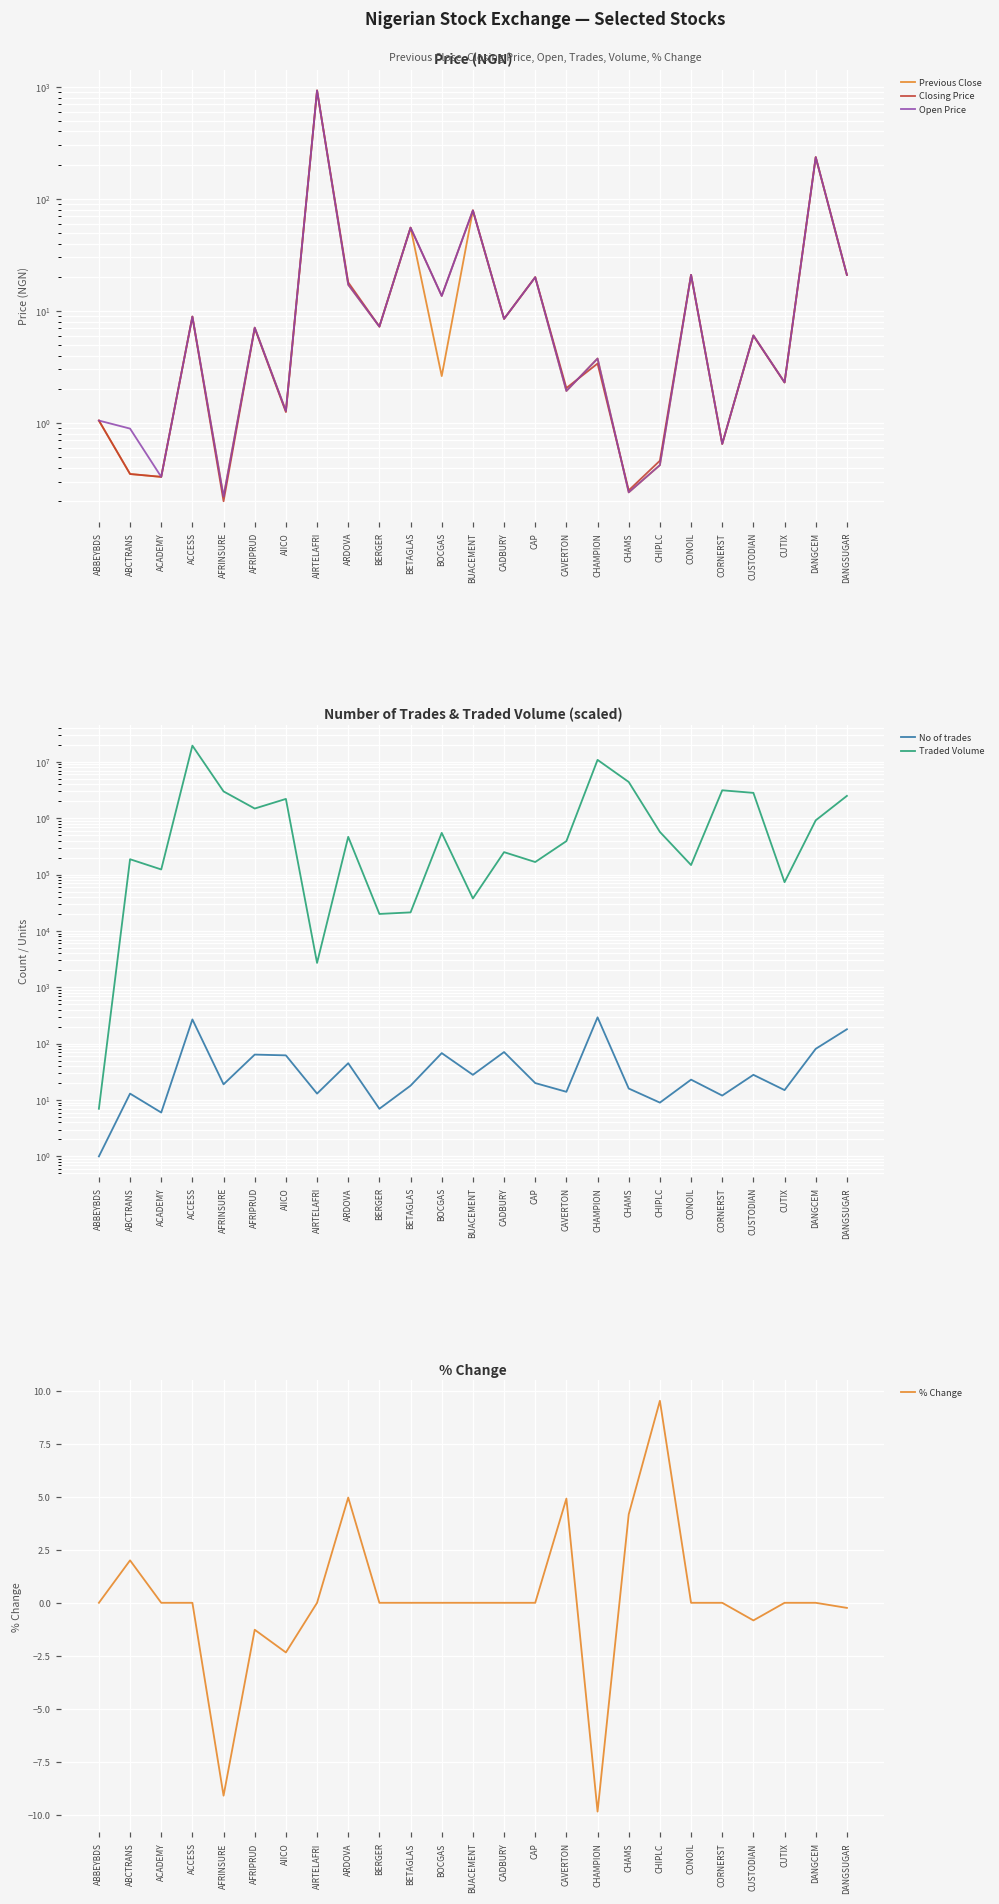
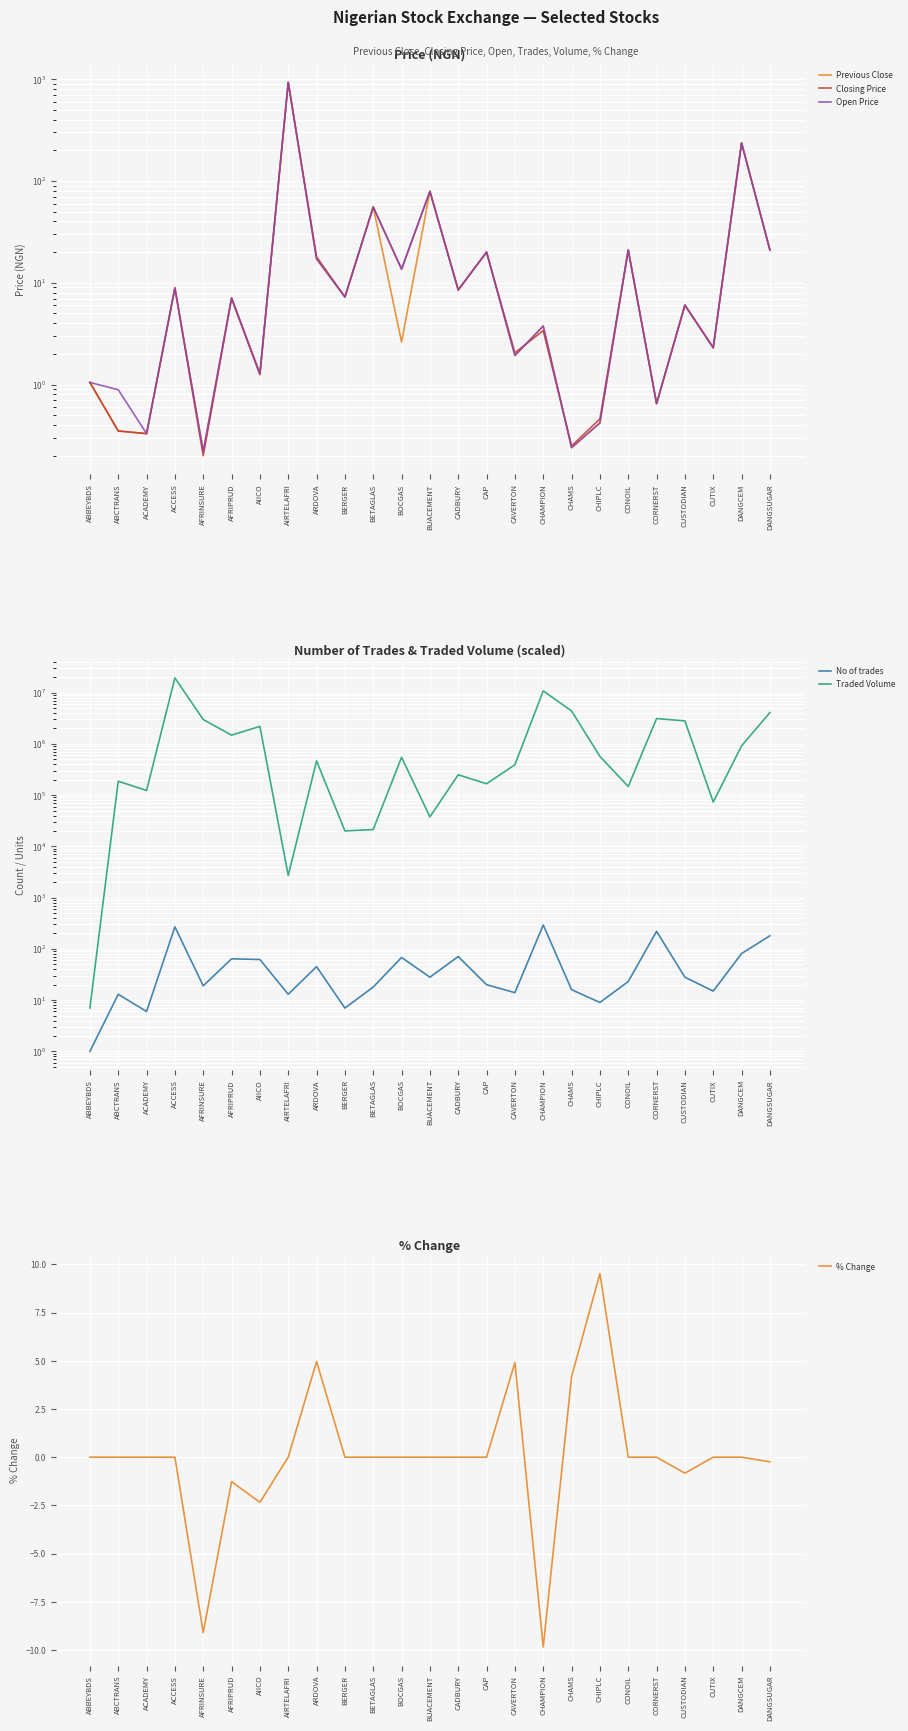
  {
    "Price (NGN)": {
      "Previous Close": {
        "BOCGAS": 2.6
      },
      "Closing Price": {
        "AFRINSURE": 0.20,
        "CAVERTON": 2.1,
        "CHAMPION": 3.4,
        "CHIPLC": 0.5
      },
      "Open Price": {
        "ABCTRANS": 0.9
      }
    },
    "Number of Trades & Traded Volume (scaled)": {
      "No of trades": {
        "ABBEYBDS": 1,
        "ABCTRANS": 13,
        "ACADEMY": 6,
        "ACCESS": 300,
        "AFRINSURE": 19,
        "AFRIPRUD": 60,
        "AIICO": 60,
        "AIRTELAFRI": 13,
        "ARDOVA": 50,
        "BERGER": 7,
        "BETAGLAS": 18,
        "BOCGAS": 70,
        "BUACEMENT": 30,
        "CADBURY": 70,
        "CAP": 20,
        "CAVERTON": 14,
        "CHAMPION": 300,
        "CHAMS": 16,
        "CHIPLC": 9,
        "CONOIL": 20,
-       "CORNERST": 12,
+       "CORNERST": 220,
        "CUSTODIAN": 30,
        "CUTIX": 15,
        "DANGCEM": 80,
        "DANGSUGAR": 180
      },
      "Traded Volume": {
        "ABBEYBDS": 7,
        "ABCTRANS": 190000,
        "ACADEMY": 120000,
        "ACCESS": 19000000,
        "AFRINSURE": 3000000,
        "AFRIPRUD": 1500000,
        "AIICO": 2200000,
        "AIRTELAFRI": 3000,
        "ARDOVA": 500000,
        "BERGER": 20000,
        "BETAGLAS": 21000,
        "BOCGAS": 500000,
        "BUACEMENT": 40000,
        "CADBURY": 200000,
        "CAP": 170000,
        "CAVERTON": 400000,
        "CHAMPION": 11000000,
        "CHAMS": 4000000,
        "CHIPLC": 600000,
        "CONOIL": 150000,
        "CORNERST": 3000000,
        "CUSTODIAN": 3000000,
        "CUTIX": 70000,
        "DANGCEM": 900000,
-       "DANGSUGAR": 2000000
+       "DANGSUGAR": 4000000
      }
    },
    "% Change": {
      "ABBEYBDS": 0,
-     "ABCTRANS": 2,
+     "ABCTRANS": 0,
      "ACADEMY": 0,
      "ACCESS": 0,
      "AFRINSURE": -9,
      "AFRIPRUD": -1.3,
      "AIICO": -2.3,
      "AIRTELAFRI": 0,
      "ARDOVA": 5,
      "BERGER": 0,
      "BETAGLAS": 0,
      "BOCGAS": 0,
      "BUACEMENT": 0,
      "CADBURY": 0,
      "CAP": 0,
      "CAVERTON": 5,
      "CHAMPION": -9.8,
      "CHAMS": 4.2,
      "CHIPLC": 9.5,
      "CONOIL": 0,
      "CORNERST": 0,
      "CUSTODIAN": -0.8,
      "CUTIX": 0,
      "DANGCEM": 0,
      "DANGSUGAR": -0.2
    }
  }
